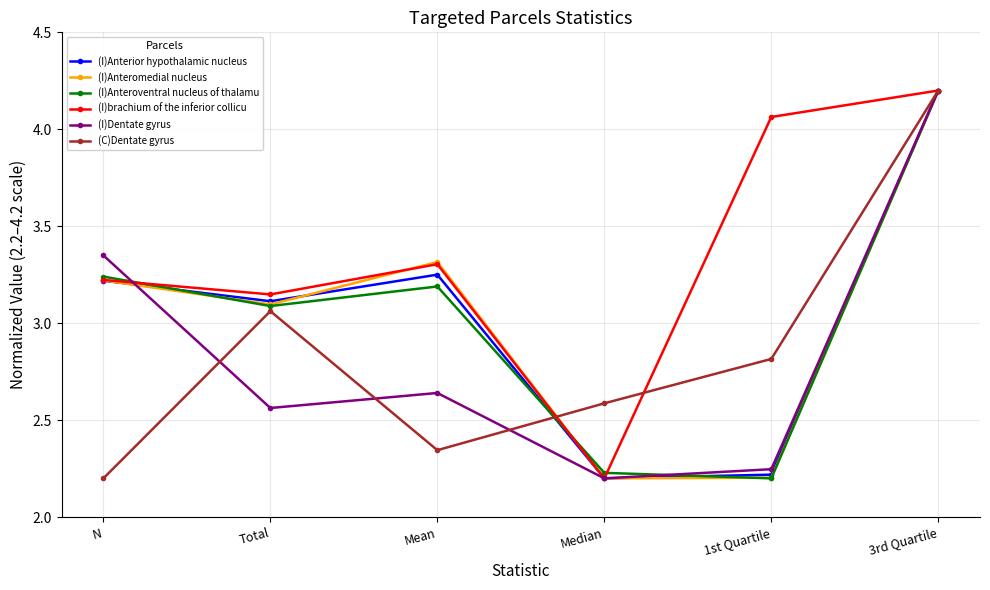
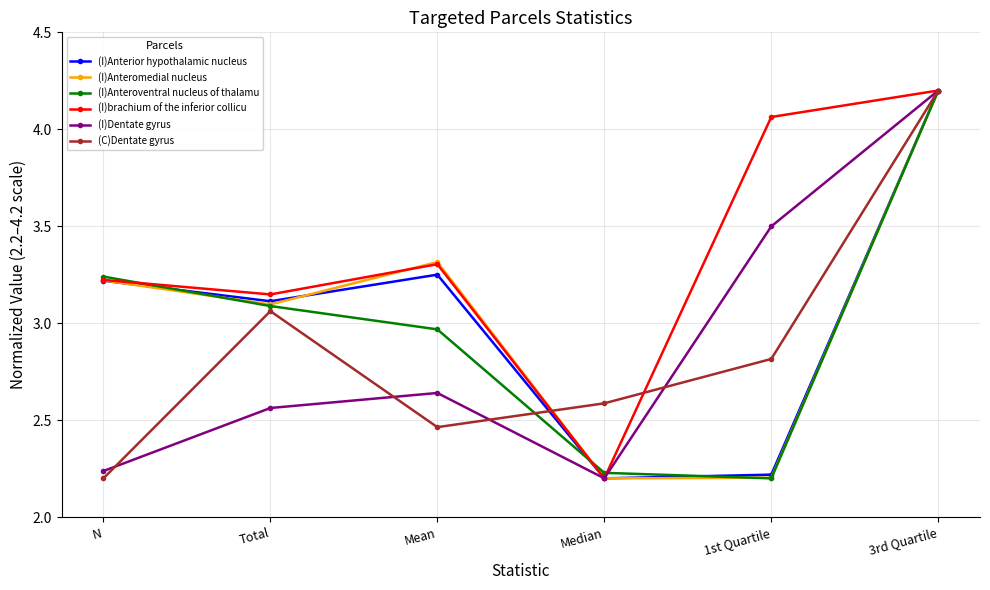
  {
    "(I)Anterior hypothalamic nucleus": {
      "Total": 3.11,
      "Mean": 3.25,
      "1st Quartile": 2.22
    },
    "(I)Anteroventral nucleus of thalamu": {
      "N": 3.24,
-     "Mean": 3.19,
+     "Mean": 2.97,
      "Median": 2.23
    },
    "(I)brachium of the inferior collicu": {
      "Total": 3.15,
      "1st Quartile": 4.06
    },
    "(I)Dentate gyrus": {
-     "N": 3.35,
+     "N": 2.24,
      "Total": 2.56,
      "Mean": 2.64,
-     "1st Quartile": 2.25
+     "1st Quartile": 3.50
    },
    "(C)Dentate gyrus": {
      "N": 2.20,
      "Total": 3.06,
-     "Mean": 2.35,
+     "Mean": 2.46,
      "Median": 2.59,
      "1st Quartile": 2.82
    }
  }
